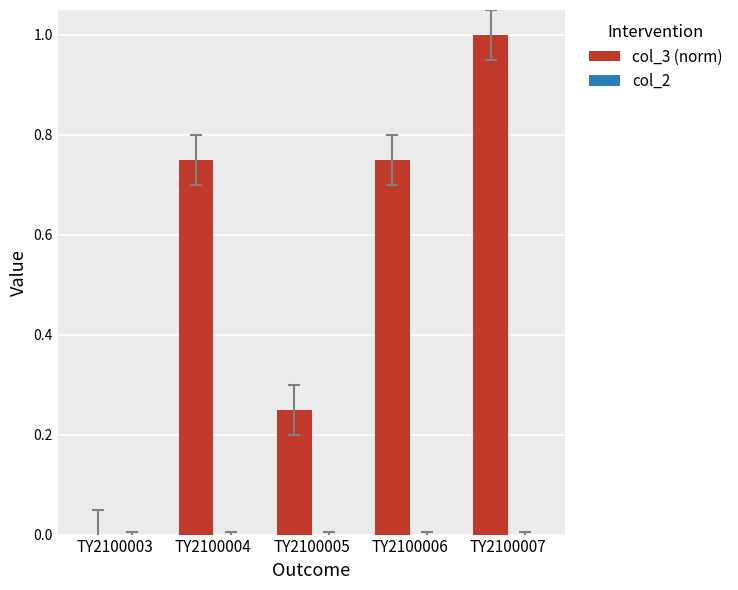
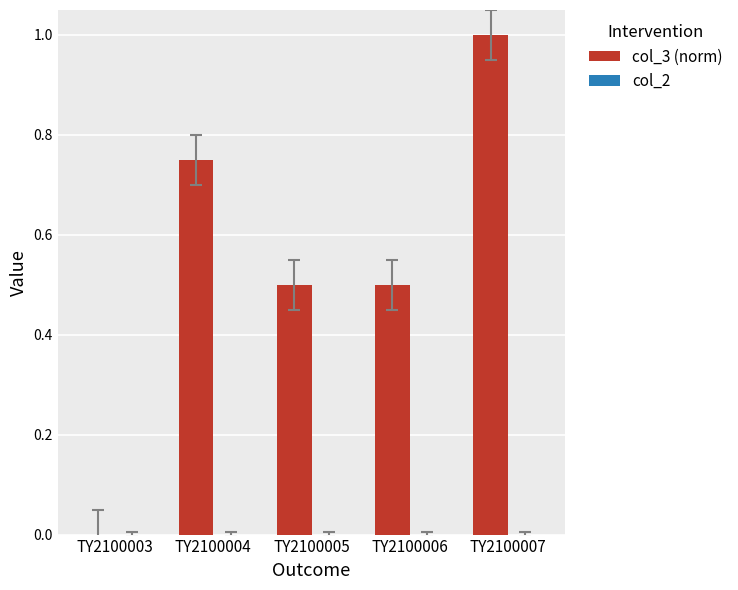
  {
    "col_3 (norm)": {
      "TY2100003": 0.00,
      "TY2100004": 0.75,
-     "TY2100005": 0.25,
-     "TY2100006": 0.75,
+     "TY2100005": 0.50,
+     "TY2100006": 0.50,
      "TY2100007": 1.00
    }
  }
